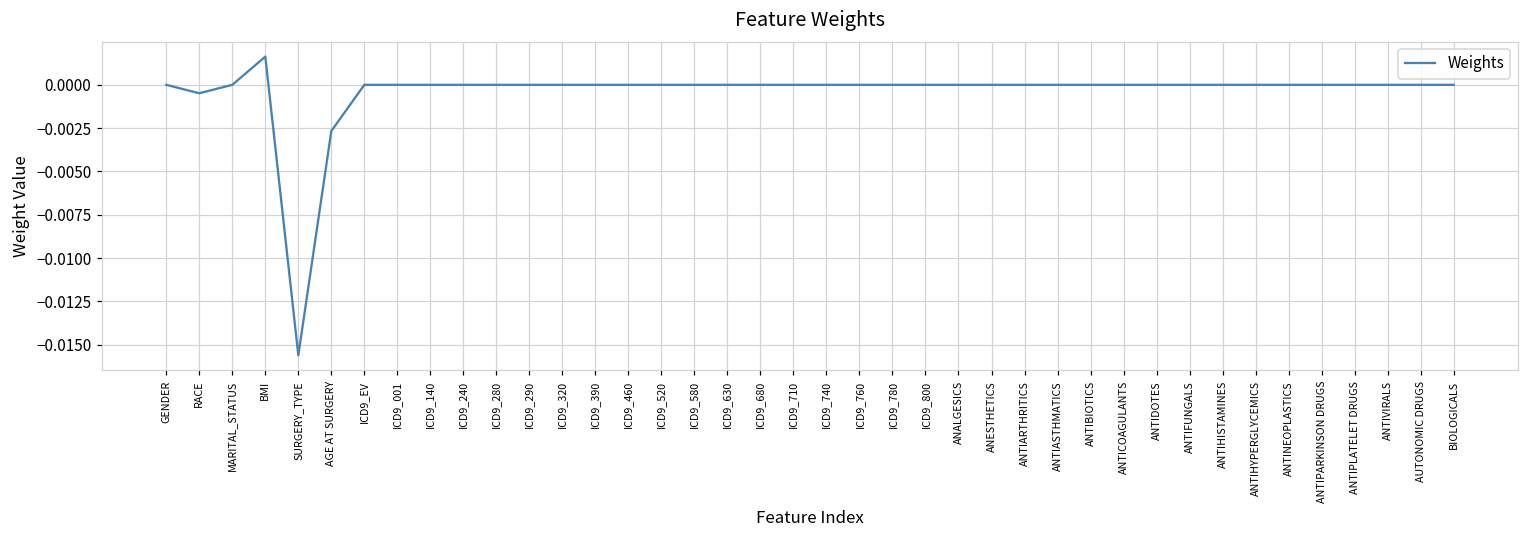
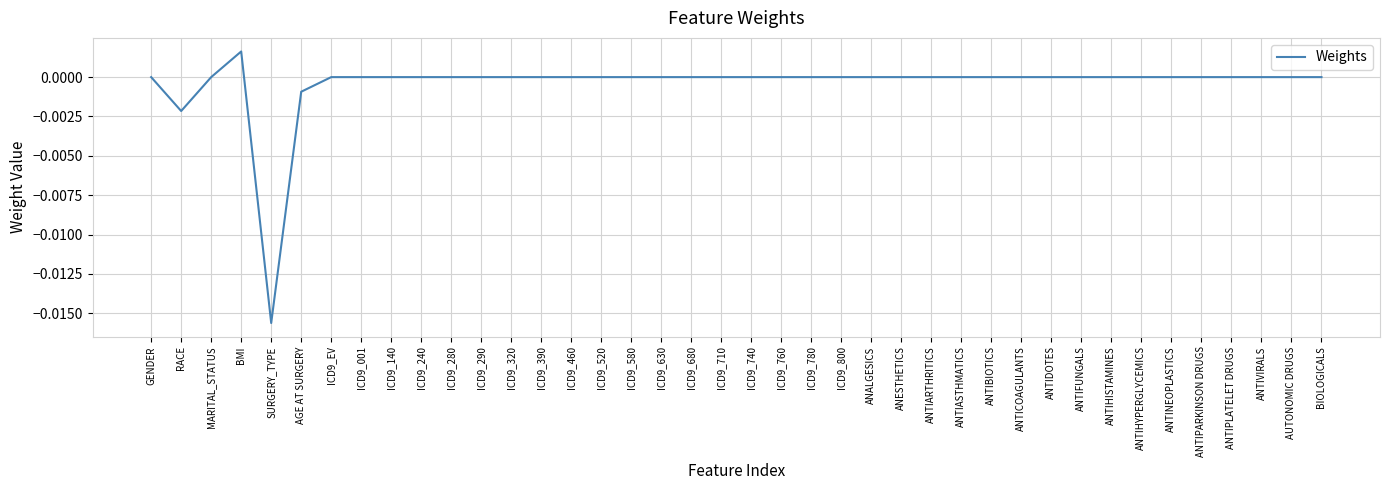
  {
    "GENDER": 0.0000,
-   "RACE": -0.0005,
+   "RACE": -0.0022,
    "MARITAL_STATUS": 0.0000,
    "BMI": 0.0016,
    "SURGERY_TYPE": -0.0156,
-   "AGE AT SURGERY": -0.0027,
+   "AGE AT SURGERY": -0.0009,
    "ICD9_EV": 0.0000,
    "ICD9_001": 0.0000,
    "ICD9_140": 0.0000,
    "ICD9_240": 0.0000,
    "ICD9_280": 0.0000,
    "ICD9_290": 0.0000,
    "ICD9_320": 0.0000,
    "ICD9_390": 0.0000,
    "ICD9_460": 0.0000,
    "ICD9_520": 0.0000,
    "ICD9_580": 0.0000,
    "ICD9_630": 0.0000,
    "ICD9_680": 0.0000,
    "ICD9_710": 0.0000,
    "ICD9_740": 0.0000,
    "ICD9_760": 0.0000,
    "ICD9_780": 0.0000,
    "ICD9_800": 0.0000,
    "ANALGESICS": 0.0000,
    "ANESTHETICS": 0.0000,
    "ANTIARTHRITICS": 0.0000,
    "ANTIASTHMATICS": 0.0000,
    "ANTIBIOTICS": 0.0000,
    "ANTICOAGULANTS": 0.0000,
    "ANTIDOTES": 0.0000,
    "ANTIFUNGALS": 0.0000,
    "ANTIHISTAMINES": 0.0000,
    "ANTIHYPERGLYCEMICS": 0.0000,
    "ANTINEOPLASTICS": 0.0000,
    "ANTIPARKINSON DRUGS": 0.0000,
    "ANTIPLATELET DRUGS": 0.0000,
    "ANTIVIRALS": 0.0000,
    "AUTONOMIC DRUGS": 0.0000,
    "BIOLOGICALS": 0.0000
  }
